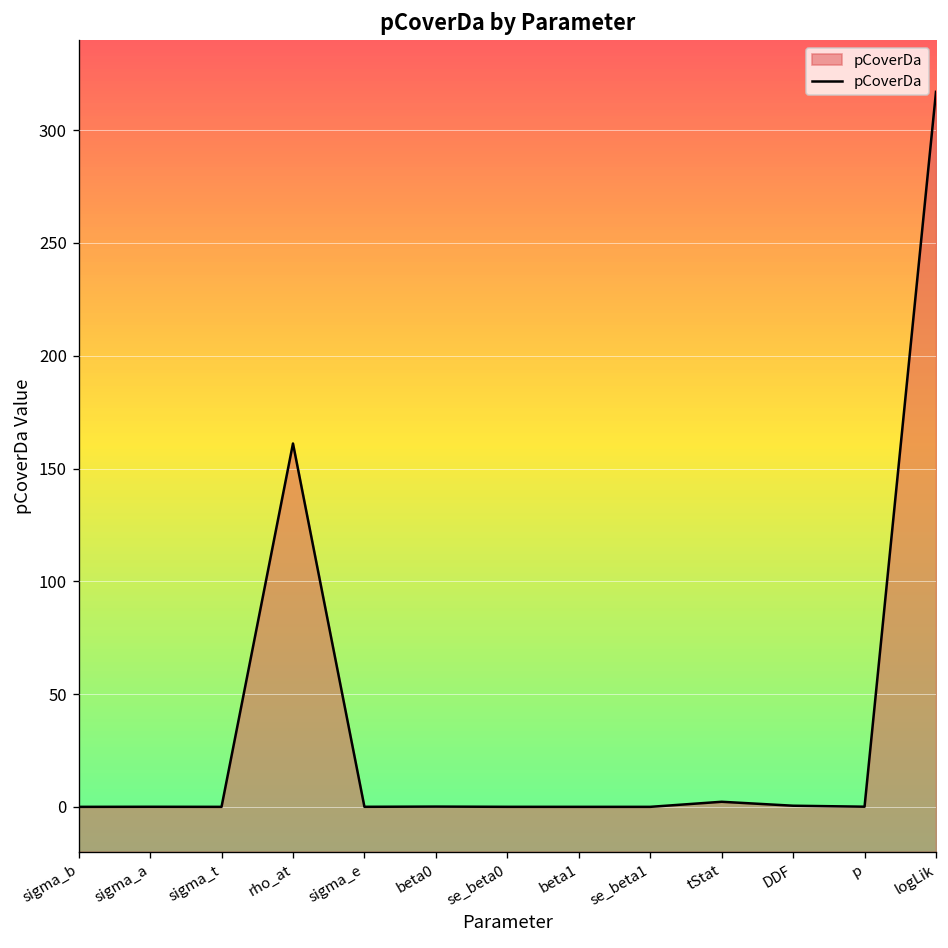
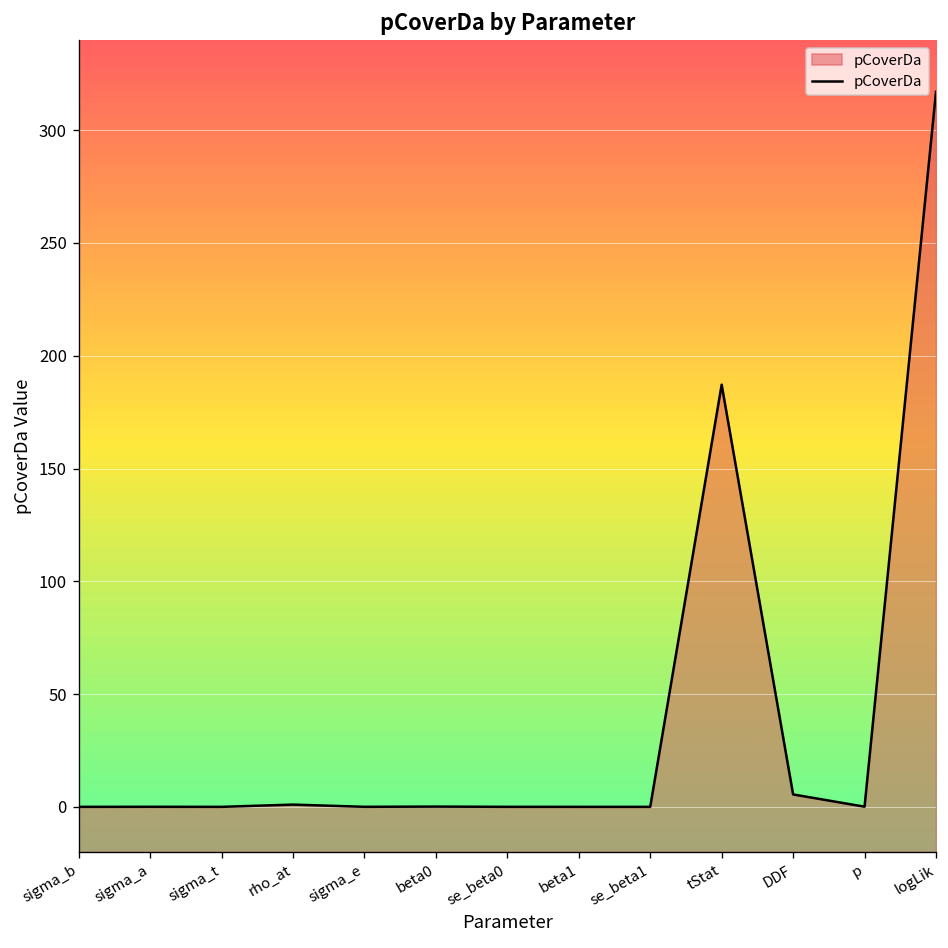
  {
    "sigma_b": 0,
    "sigma_a": 0,
    "sigma_t": 0,
-   "rho_at": 161,
+   "rho_at": 1,
    "sigma_e": 0,
    "beta0": 0,
    "se_beta0": 0,
    "beta1": 0,
    "se_beta1": 0,
-   "tStat": 2,
-   "DDF": 1,
+   "tStat": 187,
+   "DDF": 6,
    "p": 0,
    "logLik": 317
  }
